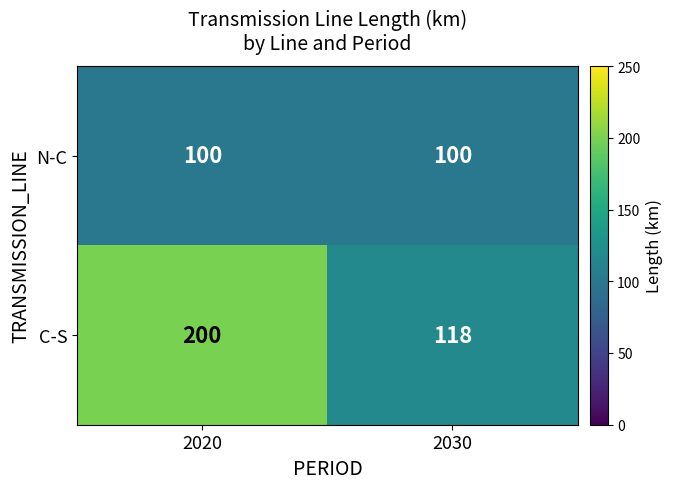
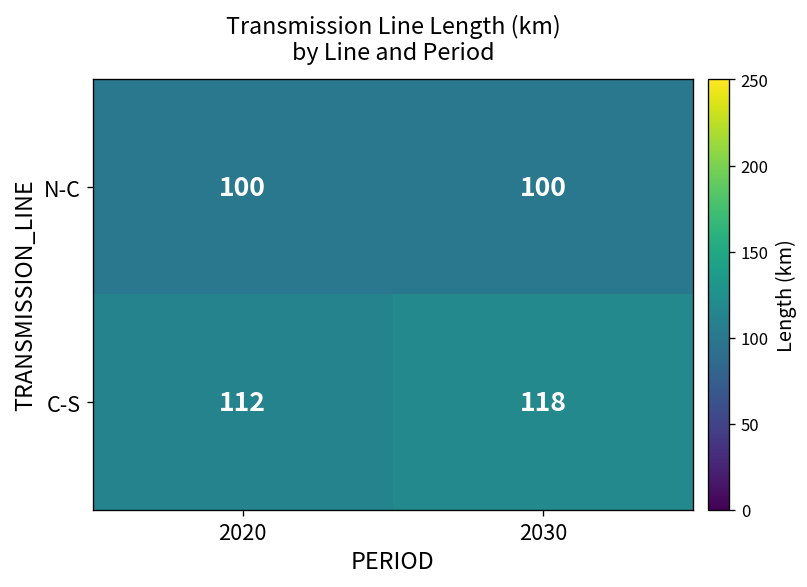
  {
    "N-C": {
      "2020": 100,
      "2030": 100
    },
    "C-S": {
-     "2020": 200,
+     "2020": 112,
      "2030": 118
    }
  }
